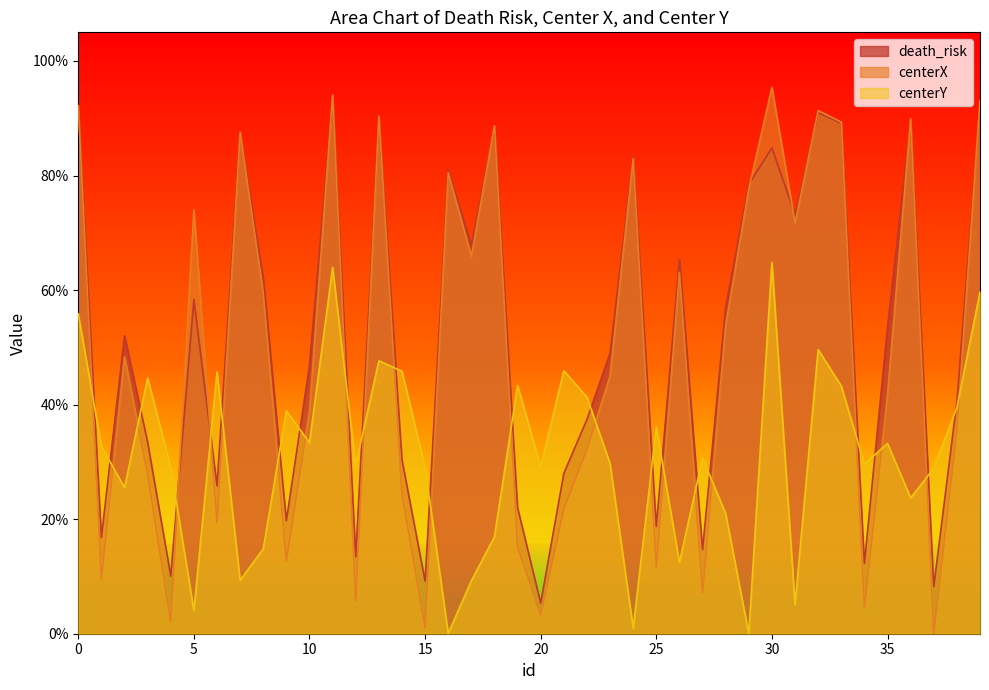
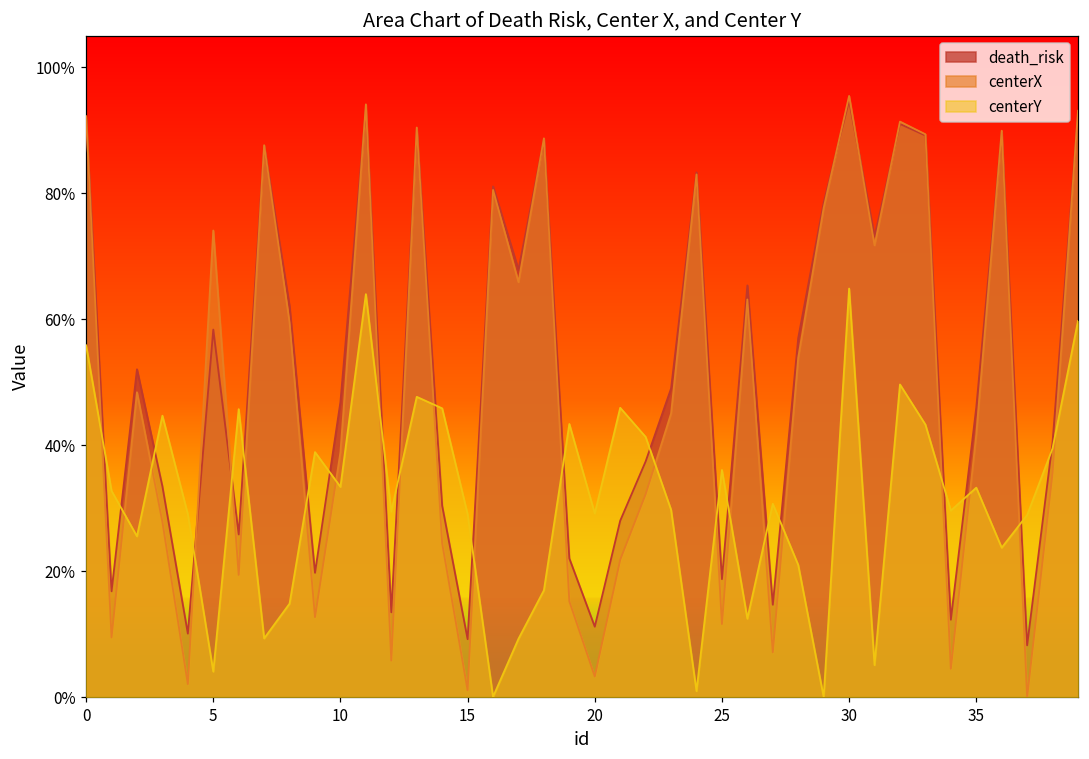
  {
    "death_risk": {
      "0": "92%",
      "5": "58%",
      "10": "47%",
      "15": "9%",
-     "20": "5%",
+     "20": "11%",
      "25": "19%",
-     "30": "85%",
-     "35": "53%"
+     "30": "95%",
+     "35": "46%"
    }
  }
